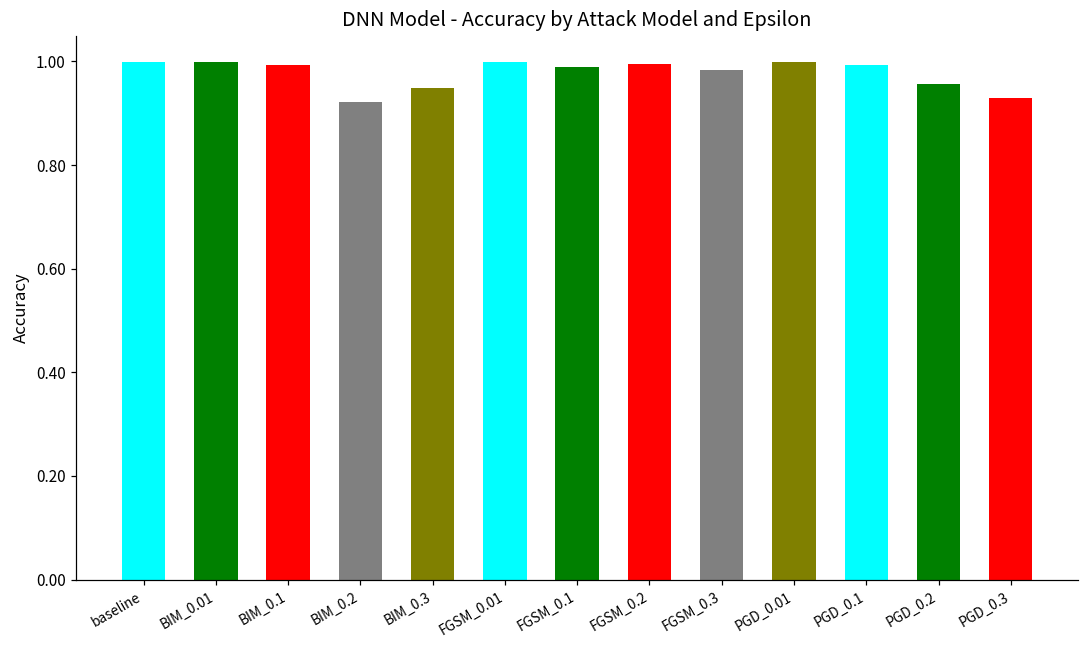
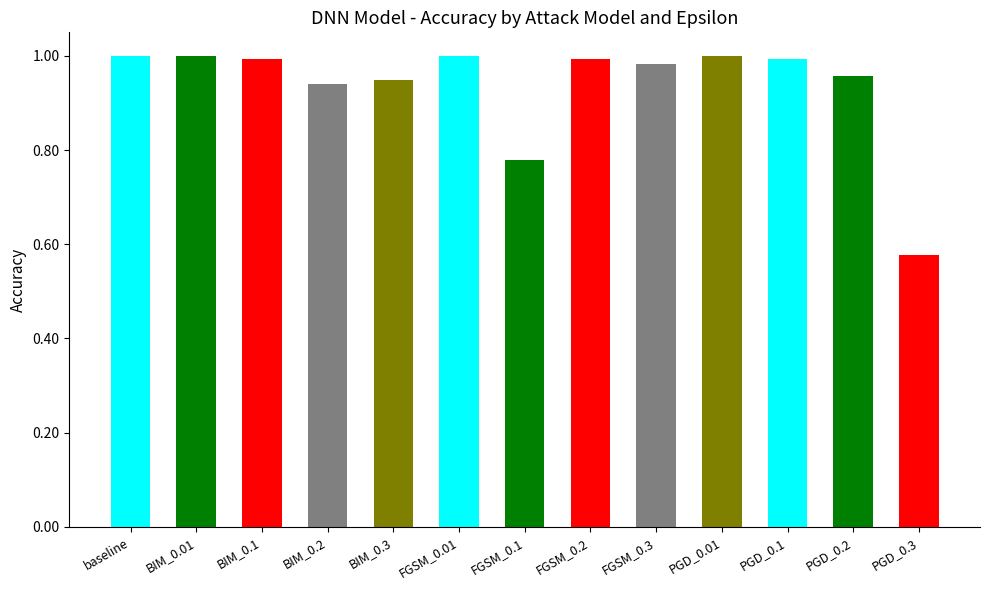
  {
    "baseline": 1.00,
    "BIM_0.01": 1.00,
    "BIM_0.1": 0.99,
-   "BIM_0.2": 0.92,
+   "BIM_0.2": 0.94,
    "BIM_0.3": 0.95,
    "FGSM_0.01": 1.00,
-   "FGSM_0.1": 0.99,
+   "FGSM_0.1": 0.78,
    "FGSM_0.2": 0.99,
    "FGSM_0.3": 0.98,
    "PGD_0.01": 1.00,
    "PGD_0.1": 0.99,
    "PGD_0.2": 0.96,
-   "PGD_0.3": 0.93
+   "PGD_0.3": 0.58
  }
